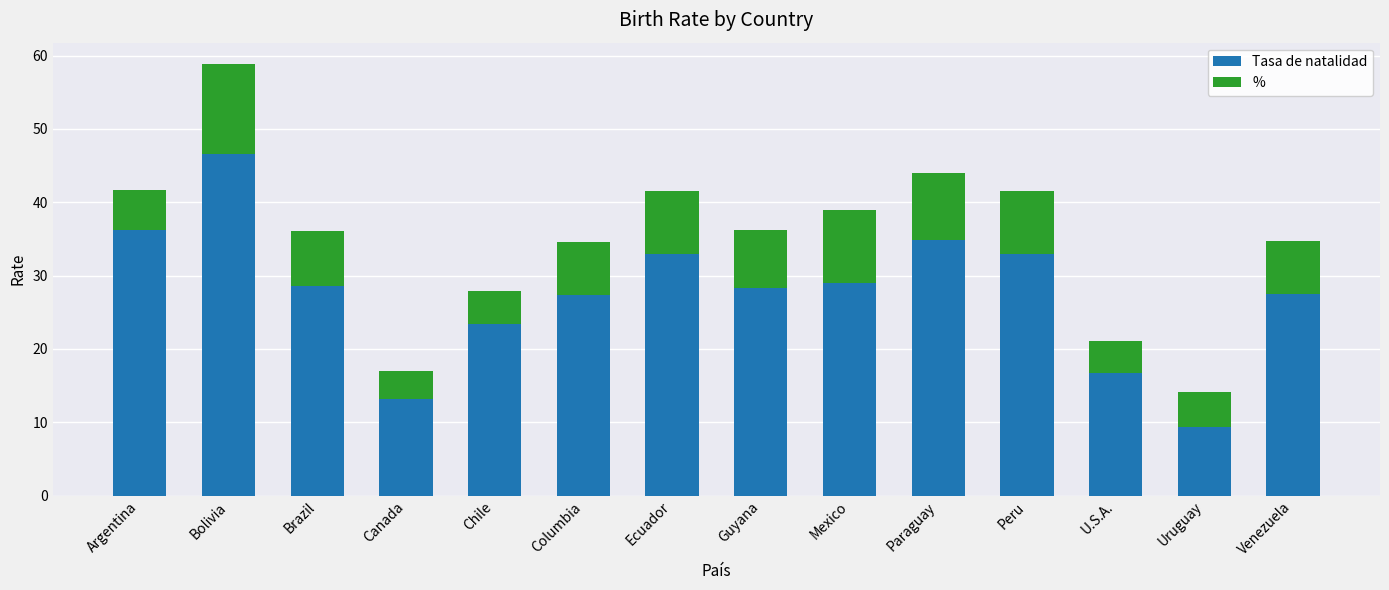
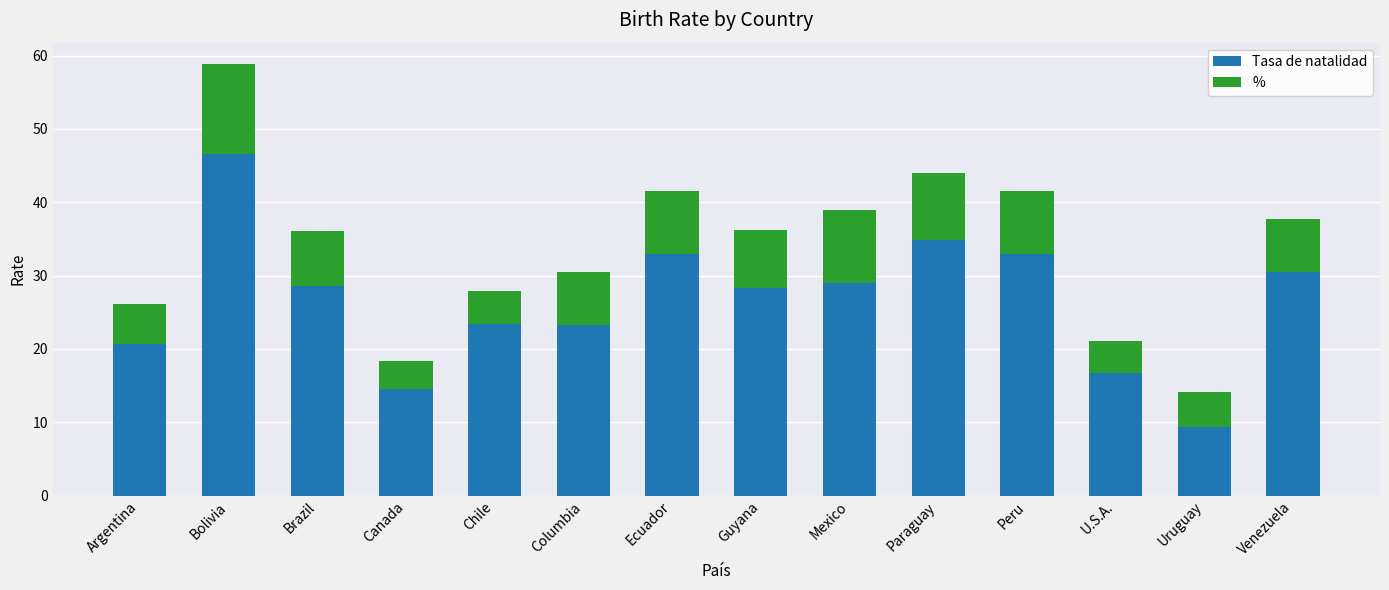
  {
    "Tasa de natalidad": {
-     "Argentina": 36,
+     "Argentina": 21,
      "Bolivia": 47,
      "Brazil": 29,
-     "Canada": 13,
+     "Canada": 15,
      "Chile": 23,
-     "Columbia": 27,
+     "Columbia": 23,
      "Ecuador": 33,
      "Guyana": 28,
      "Mexico": 29,
      "Paraguay": 35,
      "Peru": 33,
      "U.S.A.": 17,
      "Uruguay": 9,
-     "Venezuela": 28
+     "Venezuela": 31
    },
    "%": {
      "Argentina": 5,
      "Bolivia": 12,
      "Brazil": 8,
      "Canada": 4,
      "Chile": 5,
      "Columbia": 7,
      "Ecuador": 9,
      "Guyana": 8,
      "Mexico": 10,
      "Paraguay": 9,
      "Peru": 9,
      "U.S.A.": 4,
      "Uruguay": 5,
      "Venezuela": 7
    }
  }
